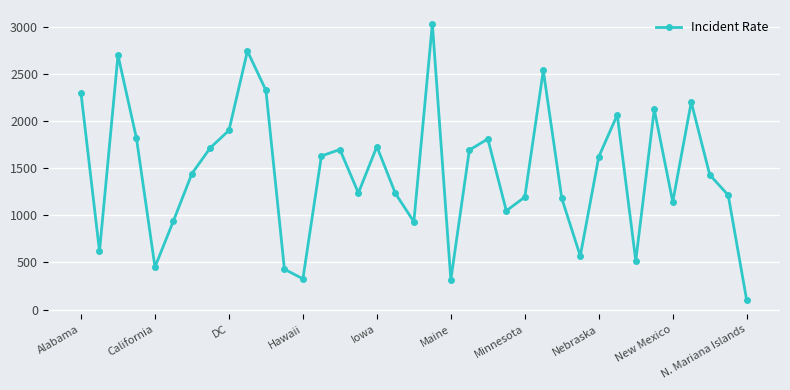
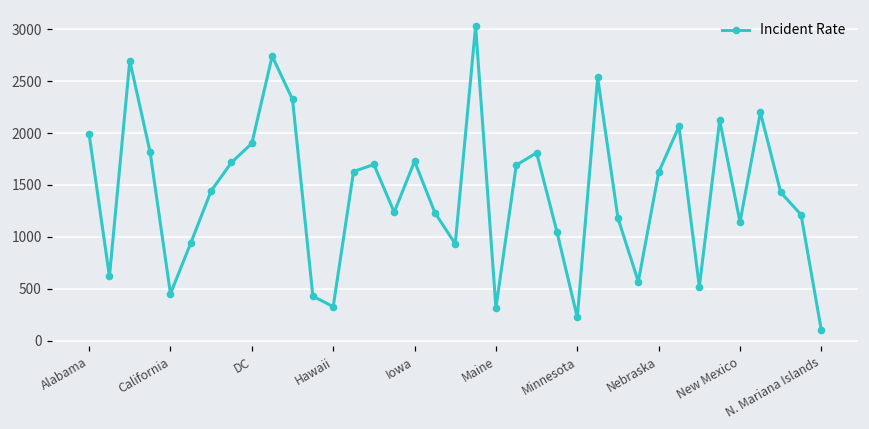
  {
-   "Alabama": 2300,
+   "Alabama": 2000,
    "California": 500,
    "DC": 1900,
    "Hawaii": 300,
    "Iowa": 1700,
    "Maine": 300,
-   "Minnesota": 1200,
+   "Minnesota": 200,
    "Nebraska": 1600,
    "New Mexico": 1100,
    "N. Mariana Islands": 100
  }
